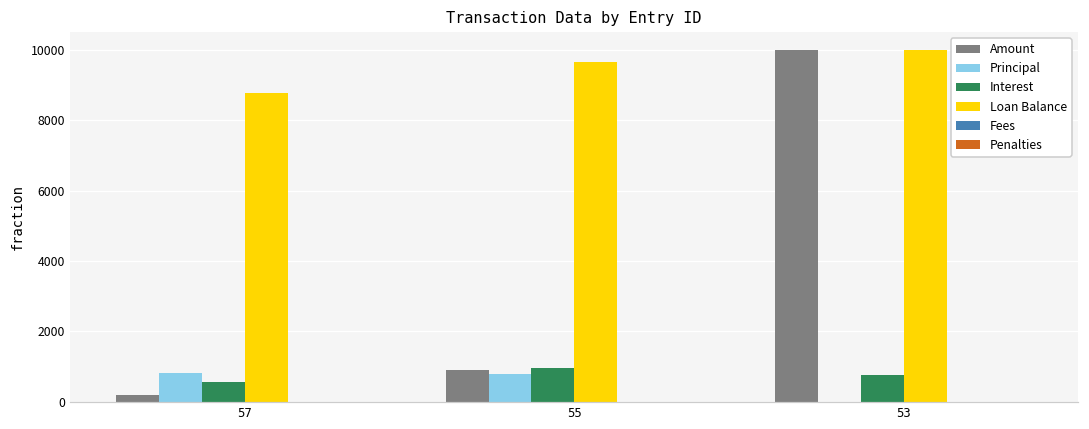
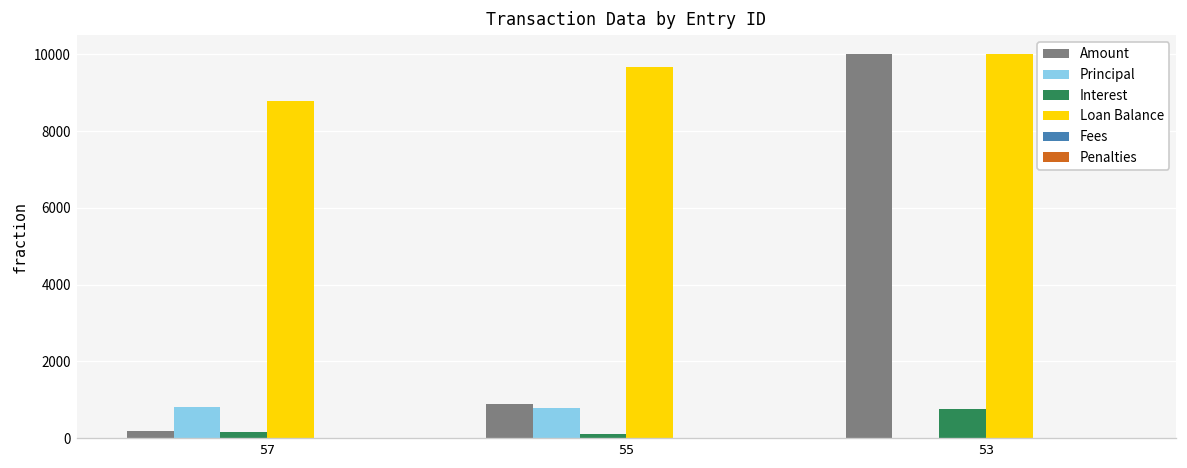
  {
    "Amount": {
      "57": 200,
      "55": 900,
      "53": 10000
    },
    "Principal": {
      "57": 800,
      "55": 800,
      "53": 0
    },
    "Interest": {
-     "57": 600,
-     "55": 900,
+     "57": 100,
+     "55": 100,
      "53": 800
    },
    "Loan Balance": {
      "57": 8800,
      "55": 9700,
      "53": 10000
    },
    "Fees": {
      "57": 0,
      "55": 0,
      "53": 0
    },
    "Penalties": {
      "57": 0,
      "55": 0,
      "53": 0
    }
  }
